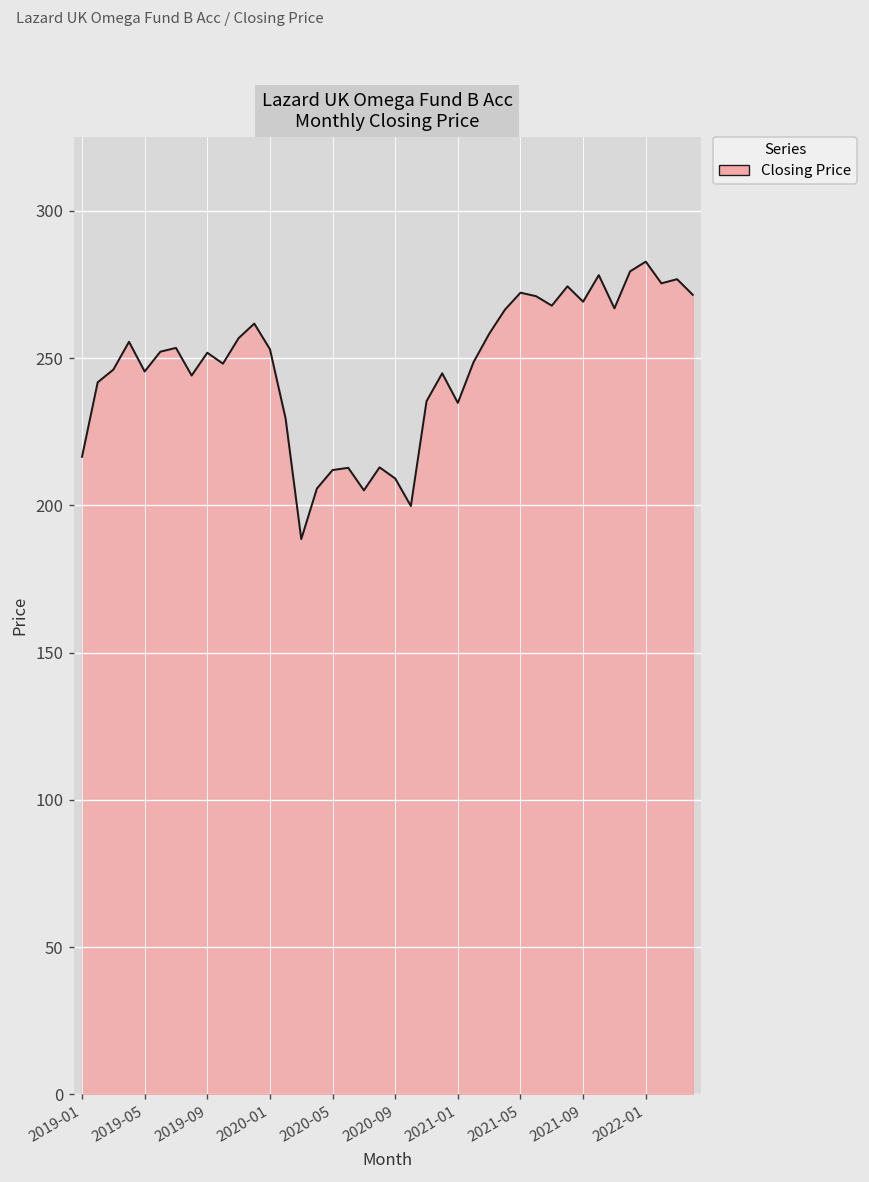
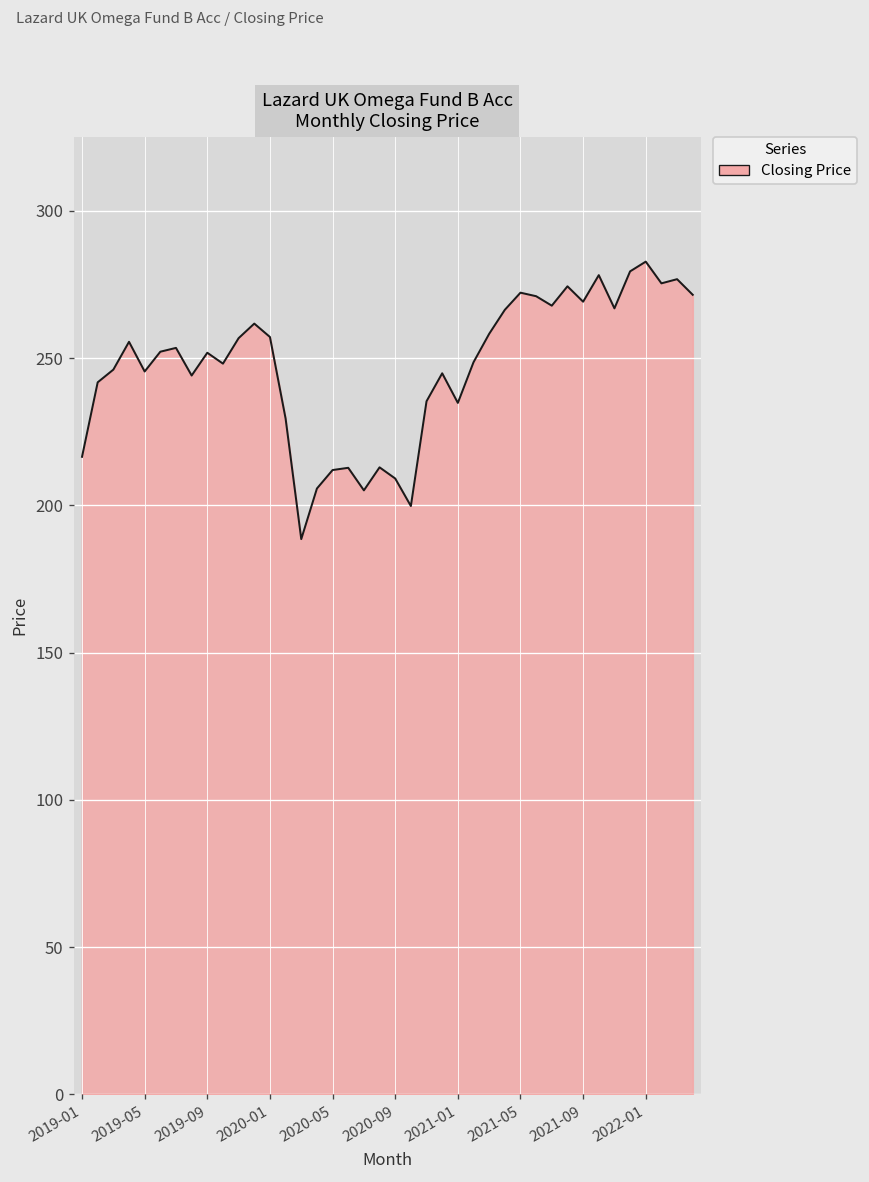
  {
    "2019-01": 216,
    "2019-05": 245,
    "2019-09": 252,
-   "2020-01": 253,
+   "2020-01": 257,
    "2020-05": 212,
    "2020-09": 209,
    "2021-01": 235,
    "2021-05": 272,
    "2021-09": 269,
    "2022-01": 283
  }
